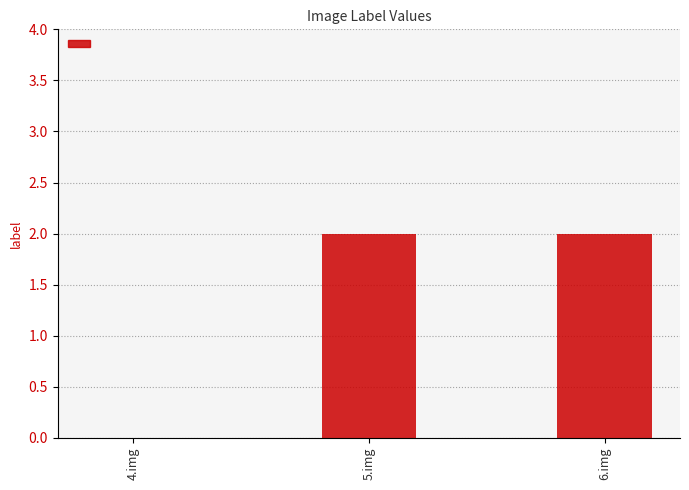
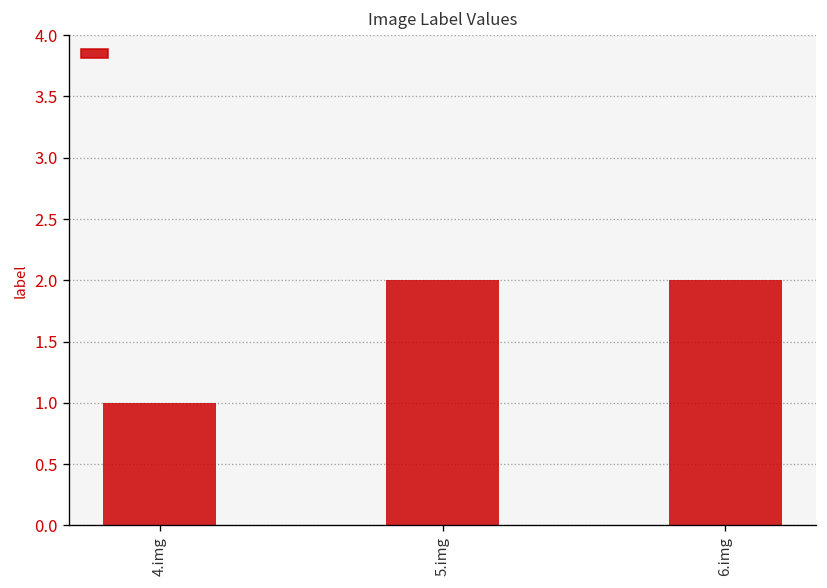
  {
-   "4.img": 0,
+   "4.img": 1,
    "5.img": 2,
    "6.img": 2
  }
